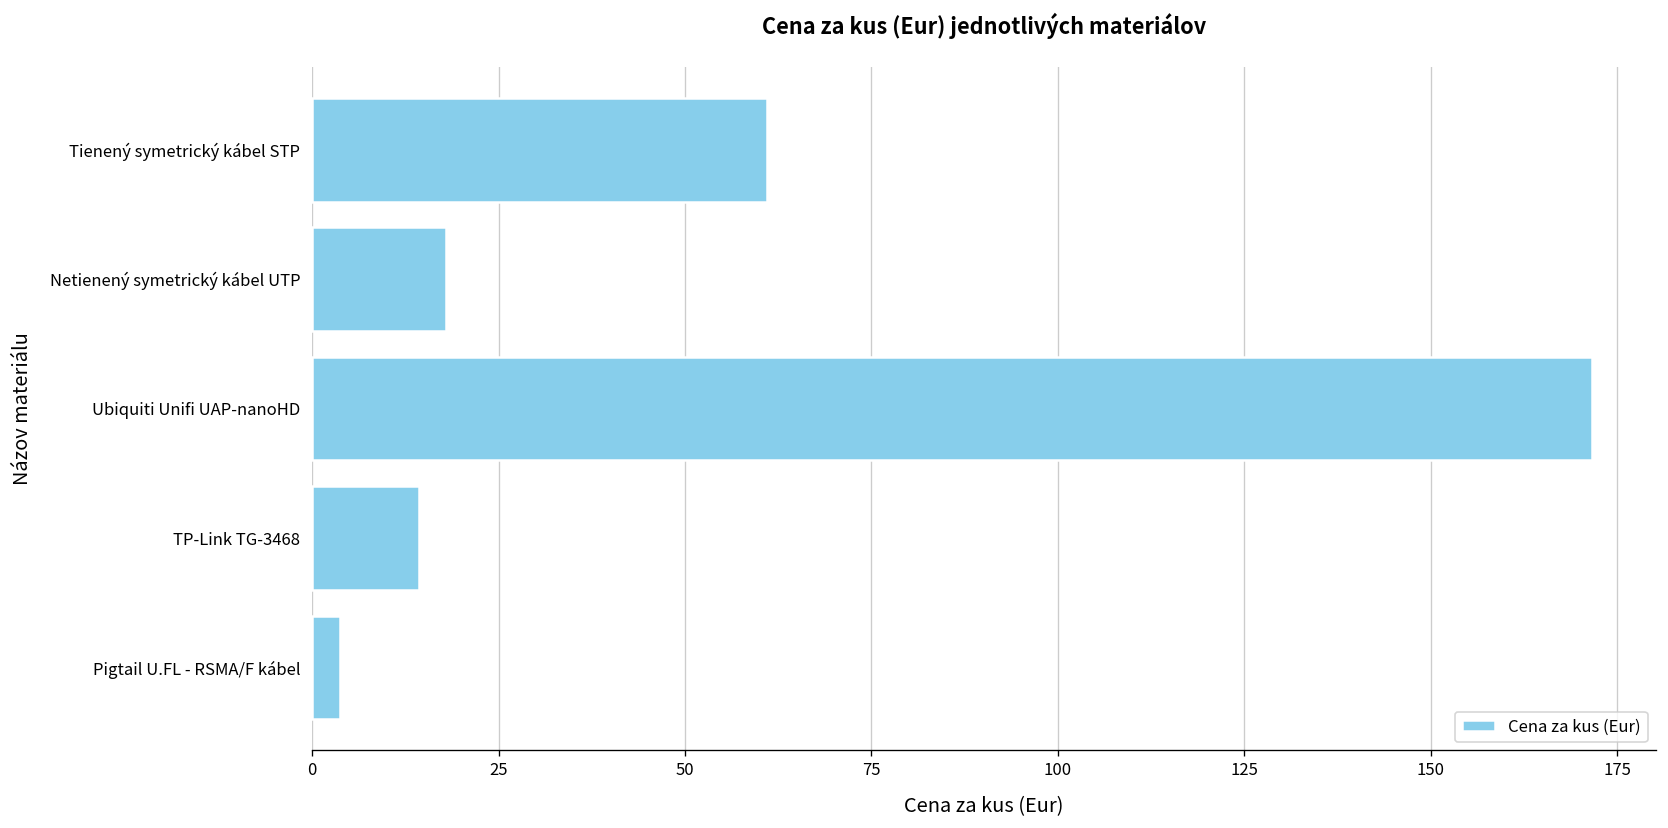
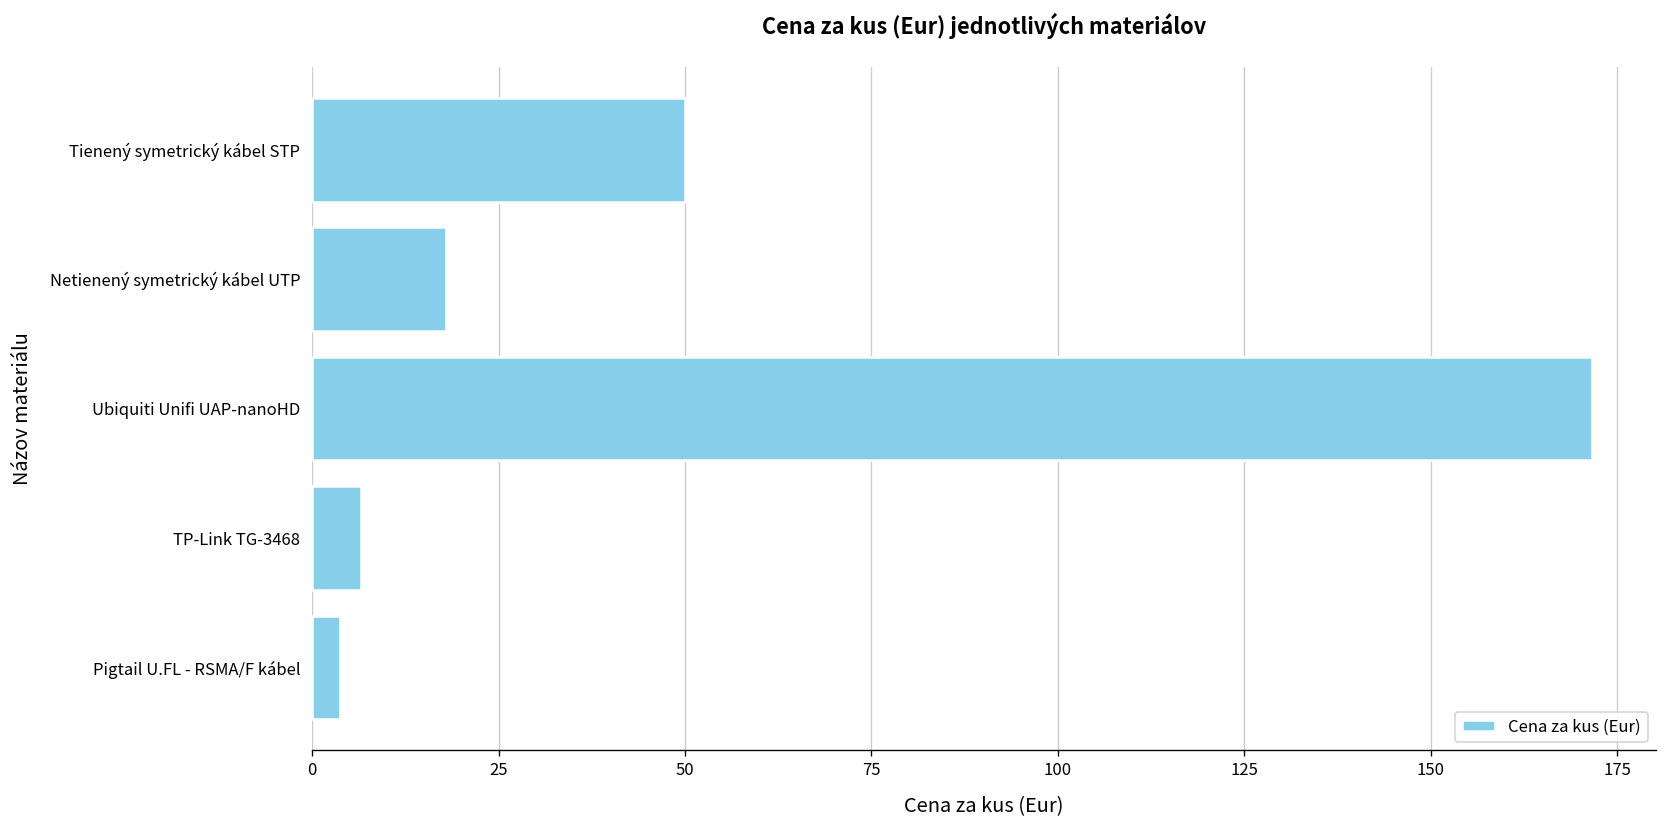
  {
-   "Tienený symetrický kábel STP": 61,
+   "Tienený symetrický kábel STP": 50,
    "Netienený symetrický kábel UTP": 18,
    "Ubiquiti Unifi UAP-nanoHD": 172,
-   "TP-Link TG-3468": 14,
+   "TP-Link TG-3468": 7,
    "Pigtail U.FL - RSMA/F kábel": 4
  }
